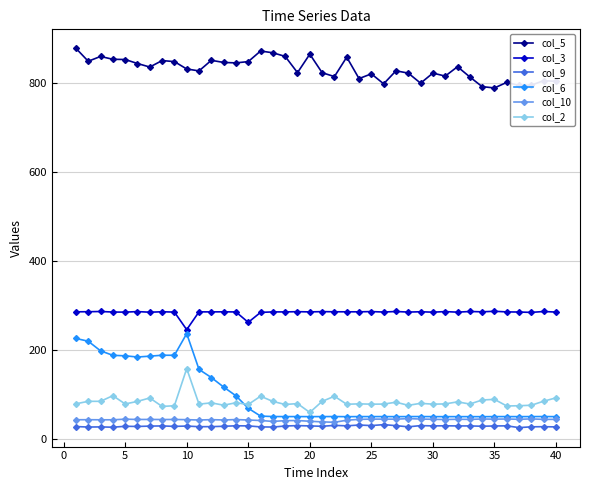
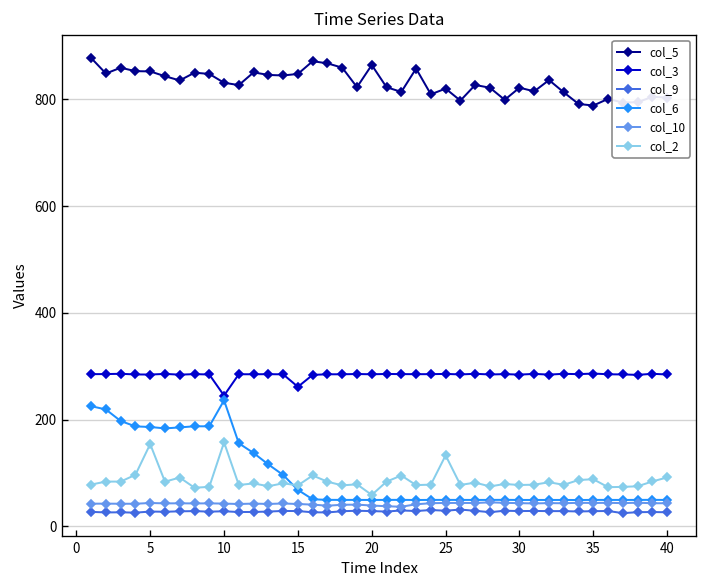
  {
    "col_5": {
      "5": 850,
      "10": 830,
      "15": 850,
      "20": 860,
      "25": 820,
      "30": 820,
      "35": 790
    },
    "col_3": {
      "5": 280,
      "10": 250,
      "15": 260,
      "20": 280,
      "25": 290,
      "30": 280,
      "35": 290,
      "40": 280
    },
    "col_6": {
      "5": 190,
      "10": 240,
      "15": 70,
      "20": 50,
      "30": 50,
      "35": 50,
      "40": 50
    },
    "col_2": {
-     "5": 80,
+     "5": 150,
      "10": 160,
      "15": 80,
      "20": 60,
-     "25": 80,
+     "25": 130,
      "30": 80,
      "35": 90,
      "40": 90
    }
  }
